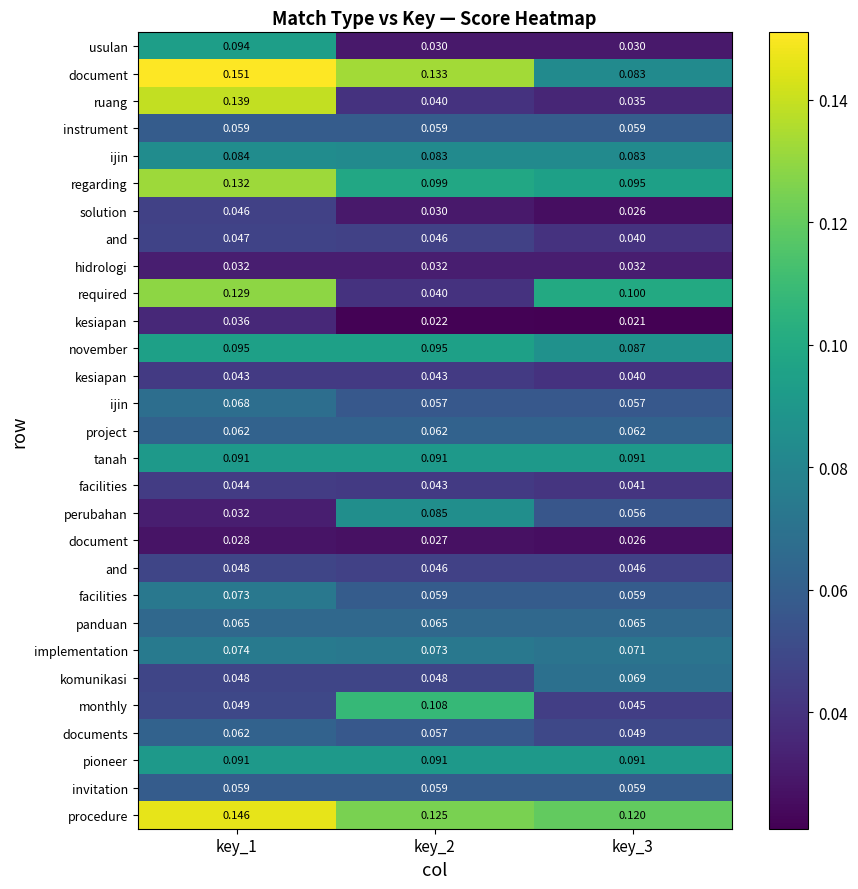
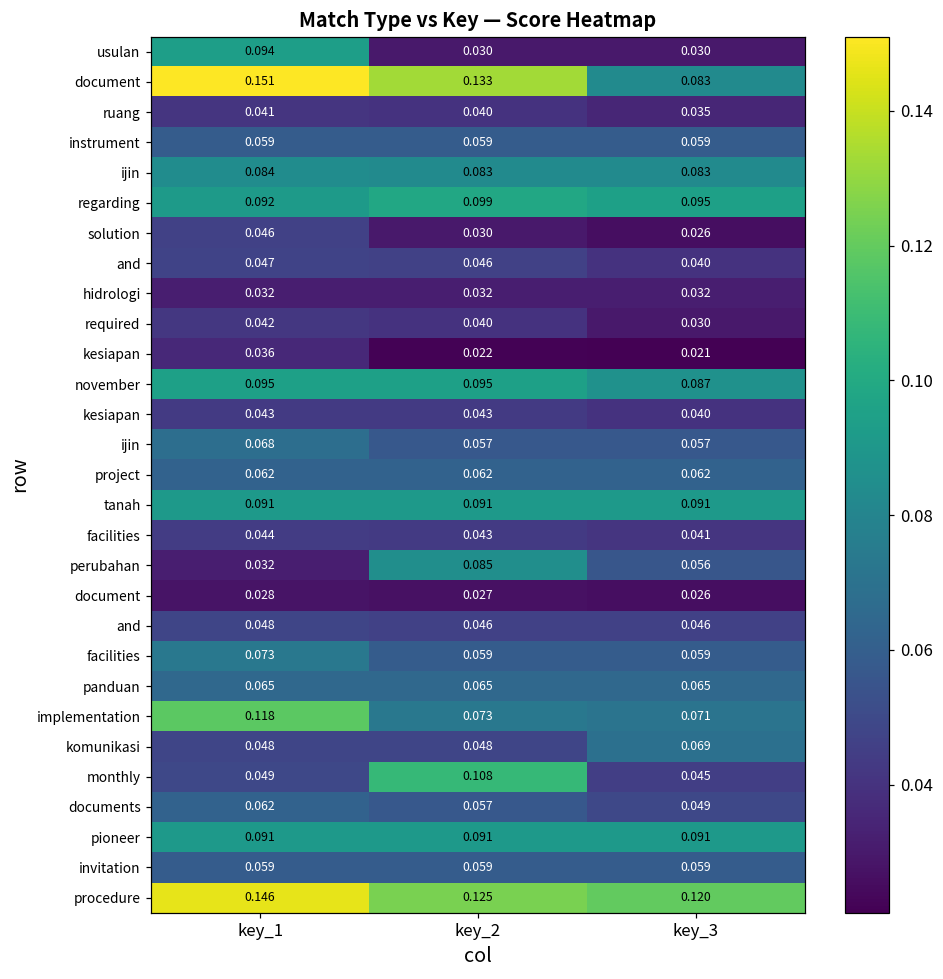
  {
    "usulan": {
      "key_1": 0.094,
      "key_2": 0.030,
      "key_3": 0.030
    },
    "ruang": {
-     "key_1": 0.139,
+     "key_1": 0.041,
      "key_2": 0.040,
      "key_3": 0.035
    },
    "instrument": {
      "key_1": 0.059,
      "key_2": 0.059,
      "key_3": 0.059
    },
    "regarding": {
-     "key_1": 0.132,
+     "key_1": 0.092,
      "key_2": 0.099,
      "key_3": 0.095
    },
    "solution": {
      "key_1": 0.046,
      "key_2": 0.030,
      "key_3": 0.026
    },
    "hidrologi": {
      "key_1": 0.032,
      "key_2": 0.032,
      "key_3": 0.032
    },
    "required": {
-     "key_1": 0.129,
+     "key_1": 0.042,
      "key_2": 0.040,
-     "key_3": 0.100
+     "key_3": 0.030
    },
    "november": {
      "key_1": 0.095,
      "key_2": 0.095,
      "key_3": 0.087
    },
    "project": {
      "key_1": 0.062,
      "key_2": 0.062,
      "key_3": 0.062
    },
    "tanah": {
      "key_1": 0.091,
      "key_2": 0.091,
      "key_3": 0.091
    },
    "perubahan": {
      "key_1": 0.032,
      "key_2": 0.085,
      "key_3": 0.056
    },
    "panduan": {
      "key_1": 0.065,
      "key_2": 0.065,
      "key_3": 0.065
    },
    "implementation": {
-     "key_1": 0.074,
+     "key_1": 0.118,
      "key_2": 0.073,
      "key_3": 0.071
    },
    "komunikasi": {
      "key_1": 0.048,
      "key_2": 0.048,
      "key_3": 0.069
    },
    "monthly": {
      "key_1": 0.049,
      "key_2": 0.108,
      "key_3": 0.045
    },
    "documents": {
      "key_1": 0.062,
      "key_2": 0.057,
      "key_3": 0.049
    },
    "pioneer": {
      "key_1": 0.091,
      "key_2": 0.091,
      "key_3": 0.091
    },
    "invitation": {
      "key_1": 0.059,
      "key_2": 0.059,
      "key_3": 0.059
    },
    "procedure": {
      "key_1": 0.146,
      "key_2": 0.125,
      "key_3": 0.120
    }
  }
